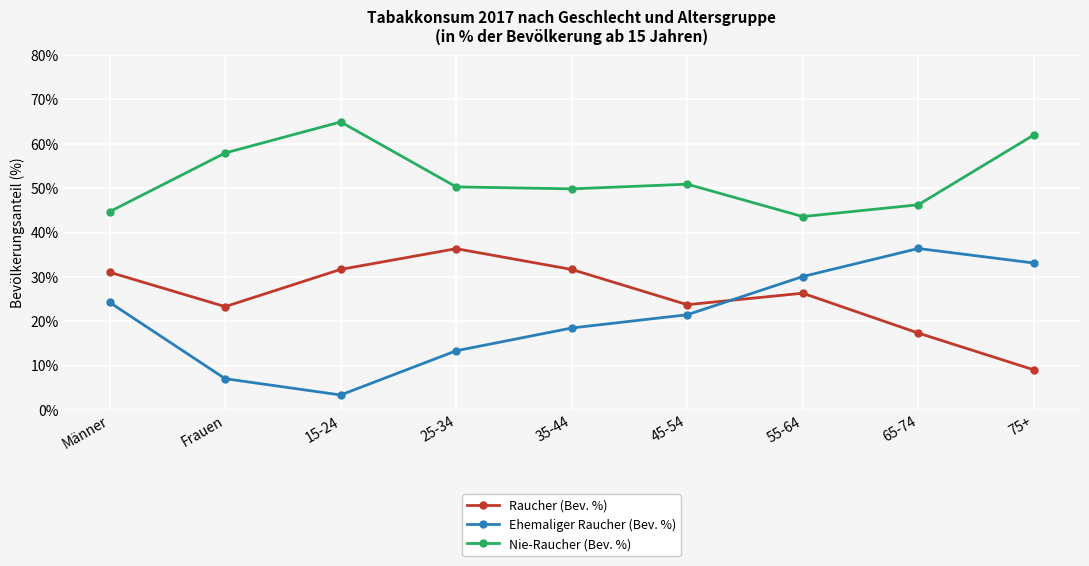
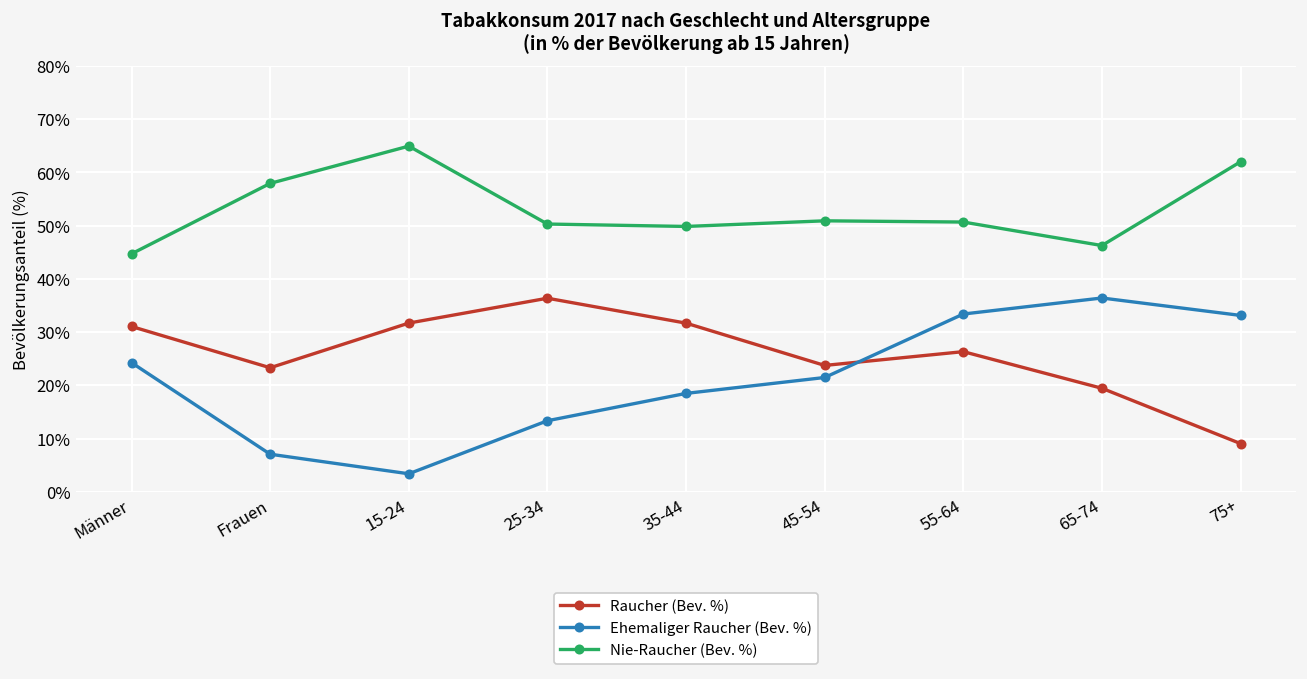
  {
    "Raucher (Bev. %)": {
      "Männer": "31%",
      "Frauen": "23%",
      "15-24": "32%",
      "25-34": "36%",
      "35-44": "32%",
      "45-54": "24%",
      "55-64": "26%",
-     "65-74": "17%",
+     "65-74": "19%",
      "75+": "9%"
    },
    "Ehemaliger Raucher (Bev. %)": {
      "Männer": "24%",
      "Frauen": "7%",
      "15-24": "3%",
      "25-34": "13%",
      "35-44": "18%",
      "45-54": "21%",
-     "55-64": "30%",
+     "55-64": "33%",
      "65-74": "36%",
      "75+": "33%"
    },
    "Nie-Raucher (Bev. %)": {
      "Männer": "45%",
      "Frauen": "58%",
      "15-24": "65%",
      "25-34": "50%",
      "35-44": "50%",
      "45-54": "51%",
-     "55-64": "44%",
+     "55-64": "51%",
      "65-74": "46%",
      "75+": "62%"
    }
  }
